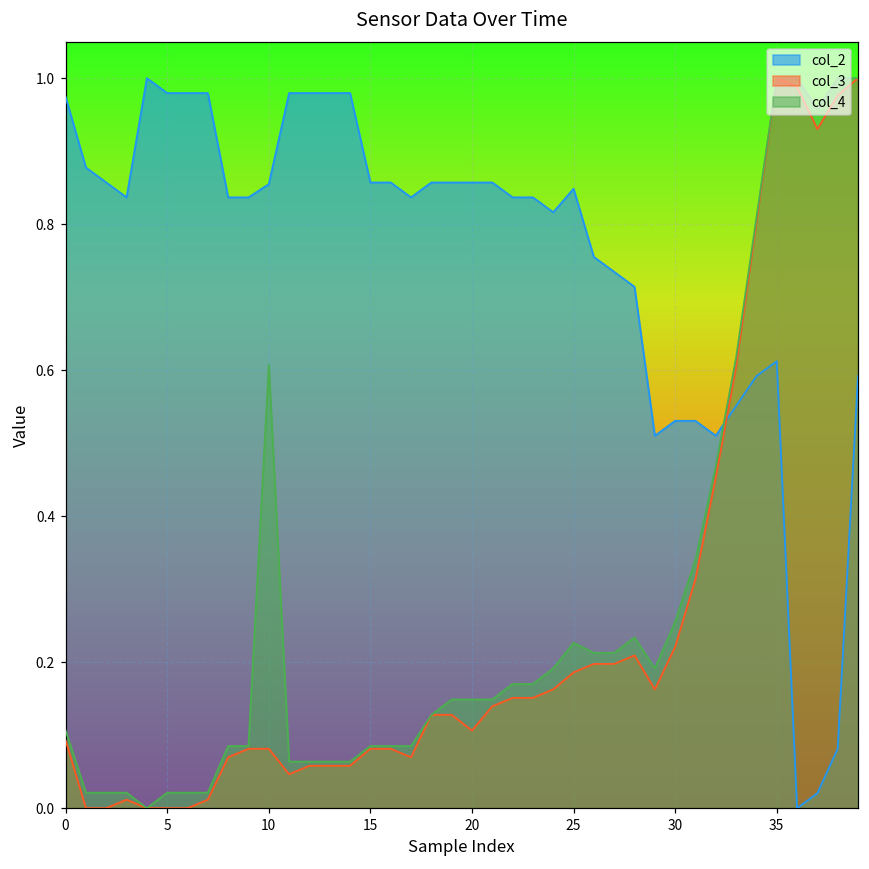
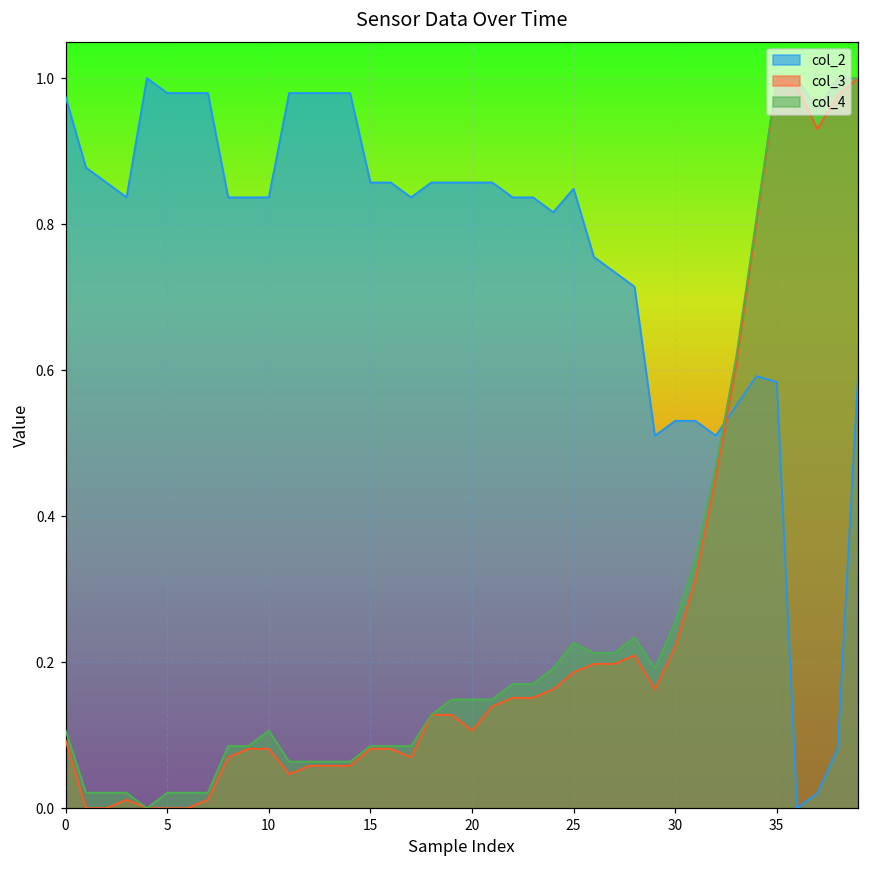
  {
    "col_2": {
      "0": 0.97,
      "5": 0.98,
-     "10": 0.85,
+     "10": 0.84,
      "15": 0.86,
      "20": 0.86,
      "25": 0.85,
      "30": 0.53,
-     "35": 0.61
+     "35": 0.58
    },
    "col_3": {
      "0": 0.09,
      "5": 0.00,
      "10": 0.08,
      "20": 0.11,
      "25": 0.19,
      "30": 0.22
    },
    "col_4": {
      "0": 0.11,
      "5": 0.02,
-     "10": 0.61,
+     "10": 0.11,
      "20": 0.15,
      "25": 0.23,
      "30": 0.26
    }
  }
